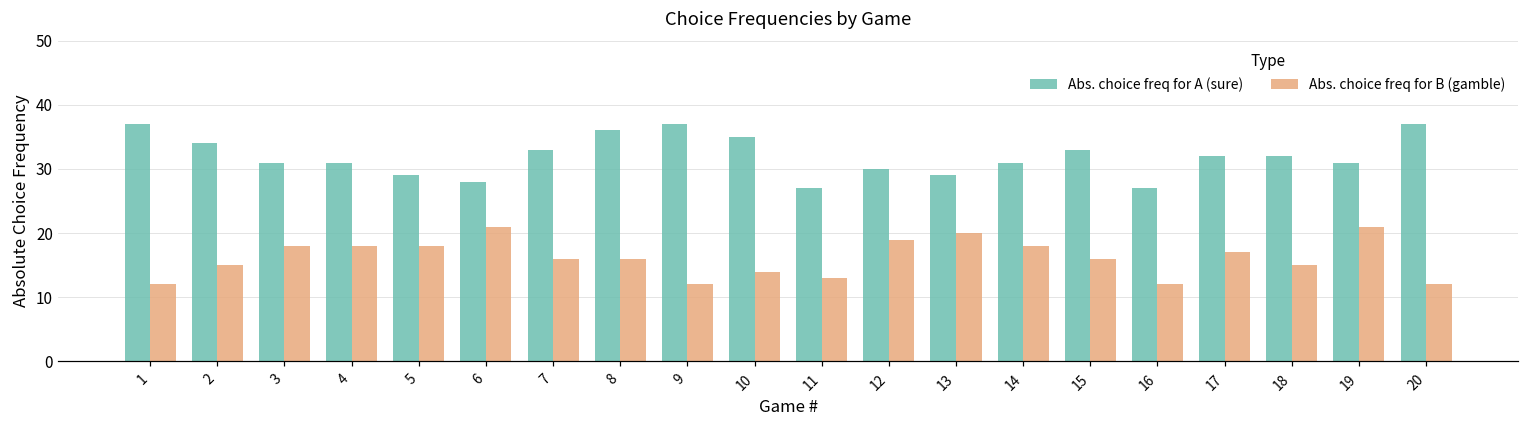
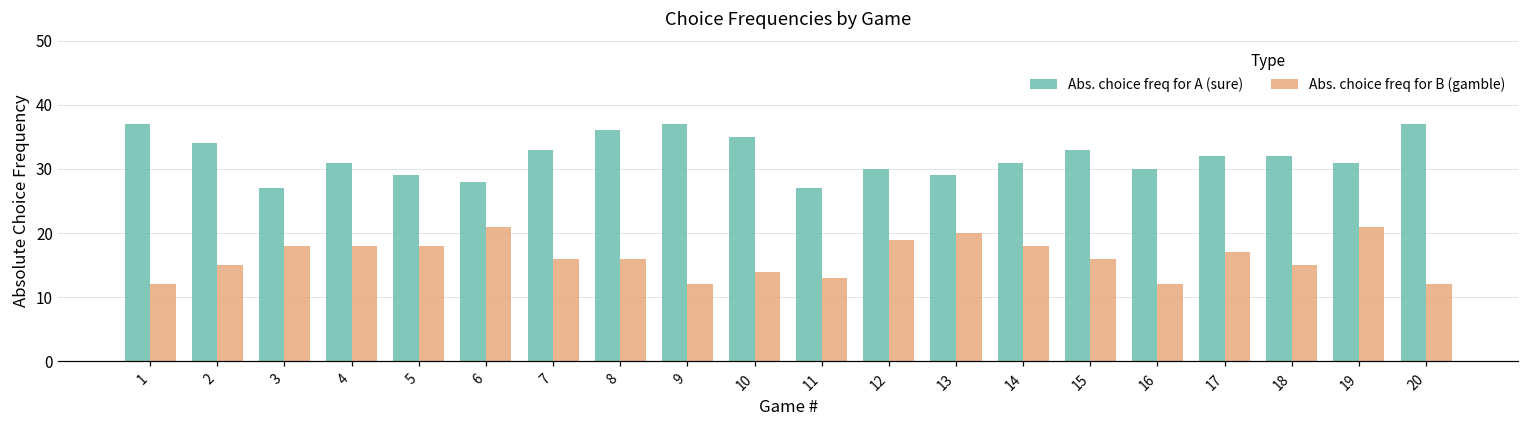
  {
    "Abs. choice freq for A (sure)": {
      "1": 37,
      "2": 34,
-     "3": 31,
+     "3": 27,
      "4": 31,
      "5": 29,
      "6": 28,
      "7": 33,
      "8": 36,
      "9": 37,
      "10": 35,
      "11": 27,
      "12": 30,
      "13": 29,
      "14": 31,
      "15": 33,
-     "16": 27,
+     "16": 30,
      "17": 32,
      "18": 32,
      "19": 31,
      "20": 37
    },
    "Abs. choice freq for B (gamble)": {
      "1": 12,
      "2": 15,
      "3": 18,
      "4": 18,
      "5": 18,
      "6": 21,
      "7": 16,
      "8": 16,
      "9": 12,
      "10": 14,
      "11": 13,
      "12": 19,
      "13": 20,
      "14": 18,
      "15": 16,
      "16": 12,
      "17": 17,
      "18": 15,
      "19": 21,
      "20": 12
    }
  }
